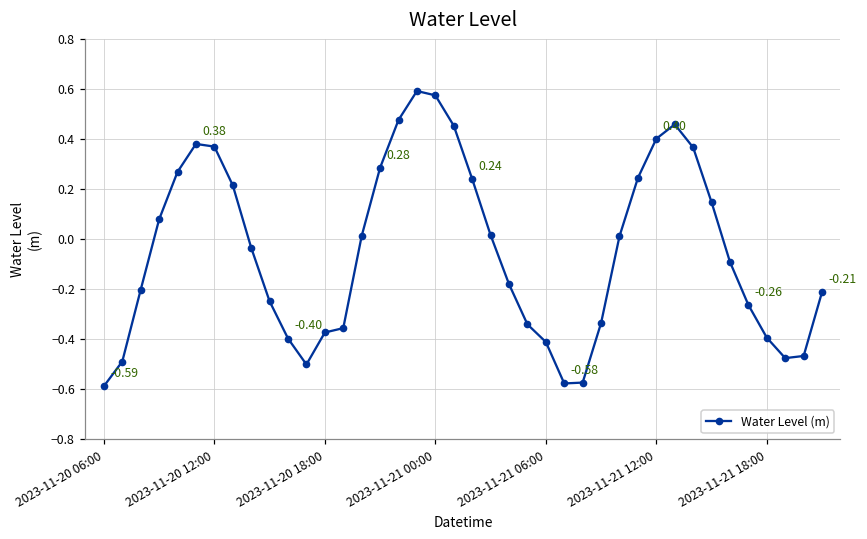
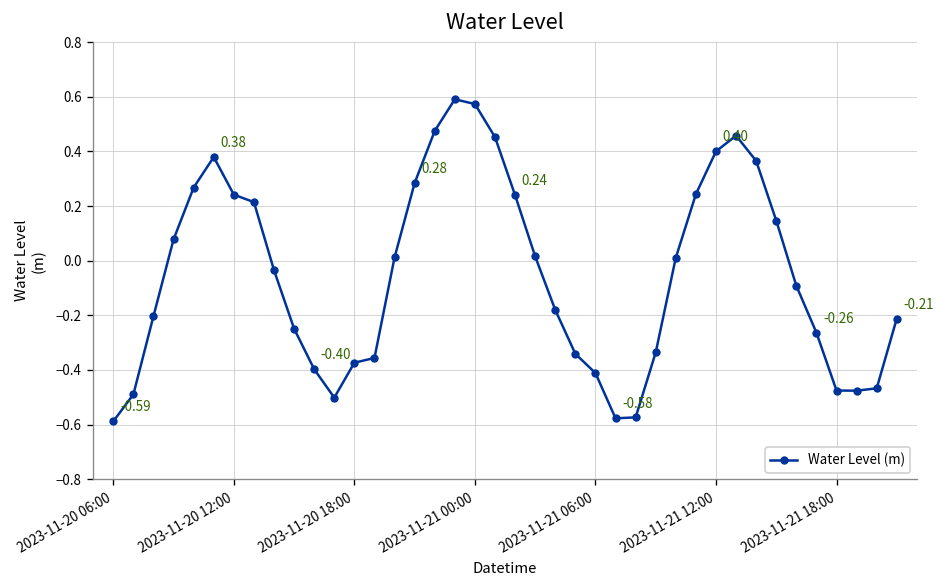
  {
-   "2023-11-20 12:00": 0.37,
+   "2023-11-20 12:00": 0.24,
    "2023-11-21 00:00": 0.57,
    "2023-11-21 06:00": -0.41,
-   "2023-11-21 18:00": -0.39
+   "2023-11-21 18:00": -0.48
  }
